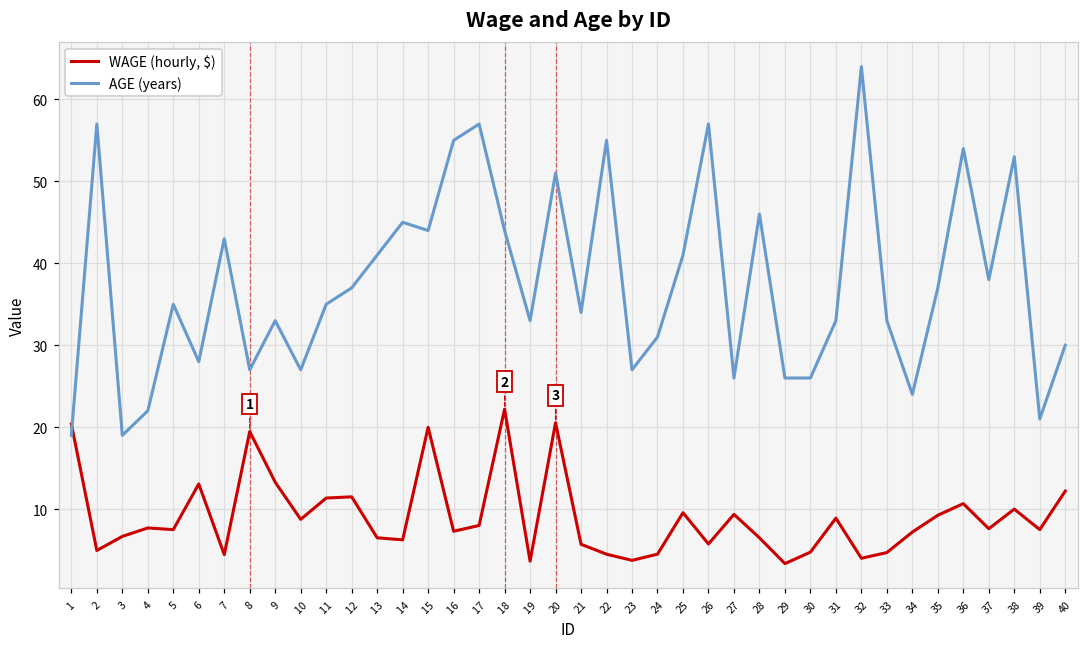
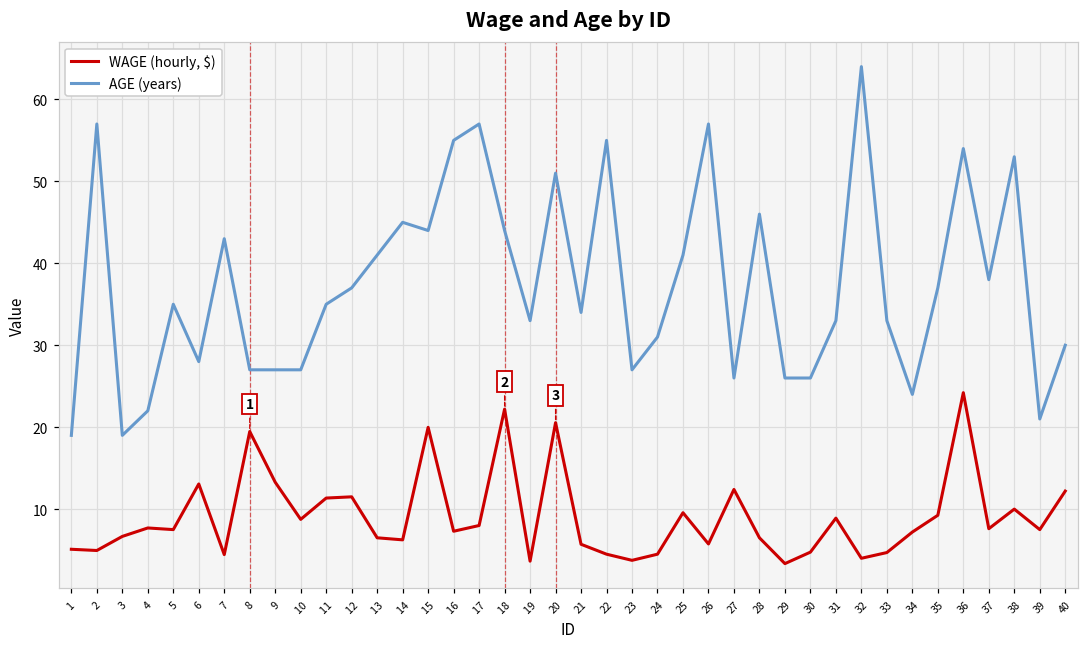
  {
    "WAGE (hourly, $)": {
-     "1": 20,
+     "1": 5,
      "2": 5,
      "3": 7,
      "4": 8,
      "5": 8,
      "6": 13,
      "7": 4,
      "9": 13,
      "10": 9,
      "11": 11,
      "12": 12,
      "13": 7,
      "14": 6,
      "15": 20,
      "16": 7,
      "17": 8,
      "19": 4,
      "21": 6,
      "22": 5,
      "23": 4,
      "24": 5,
      "25": 10,
      "26": 6,
-     "27": 9,
+     "27": 12,
      "28": 7,
      "29": 3,
      "30": 5,
      "31": 9,
      "32": 4,
      "33": 5,
      "34": 7,
      "35": 9,
-     "36": 11,
+     "36": 24,
      "37": 8,
      "38": 10,
      "39": 8,
      "40": 12
    },
    "AGE (years)": {
      "1": 19,
      "2": 57,
      "3": 19,
      "4": 22,
      "5": 35,
      "6": 28,
      "7": 43,
      "8": 27,
-     "9": 33,
+     "9": 27,
      "10": 27,
      "11": 35,
      "12": 37,
      "13": 41,
      "14": 45,
      "15": 44,
      "16": 55,
      "17": 57,
      "18": 44,
      "19": 33,
      "20": 51,
      "21": 34,
      "22": 55,
      "23": 27,
      "24": 31,
      "25": 41,
      "26": 57,
      "27": 26,
      "28": 46,
      "29": 26,
      "30": 26,
      "31": 33,
      "32": 64,
      "33": 33,
      "34": 24,
      "35": 37,
      "36": 54,
      "37": 38,
      "38": 53,
      "39": 21,
      "40": 30
    }
  }
